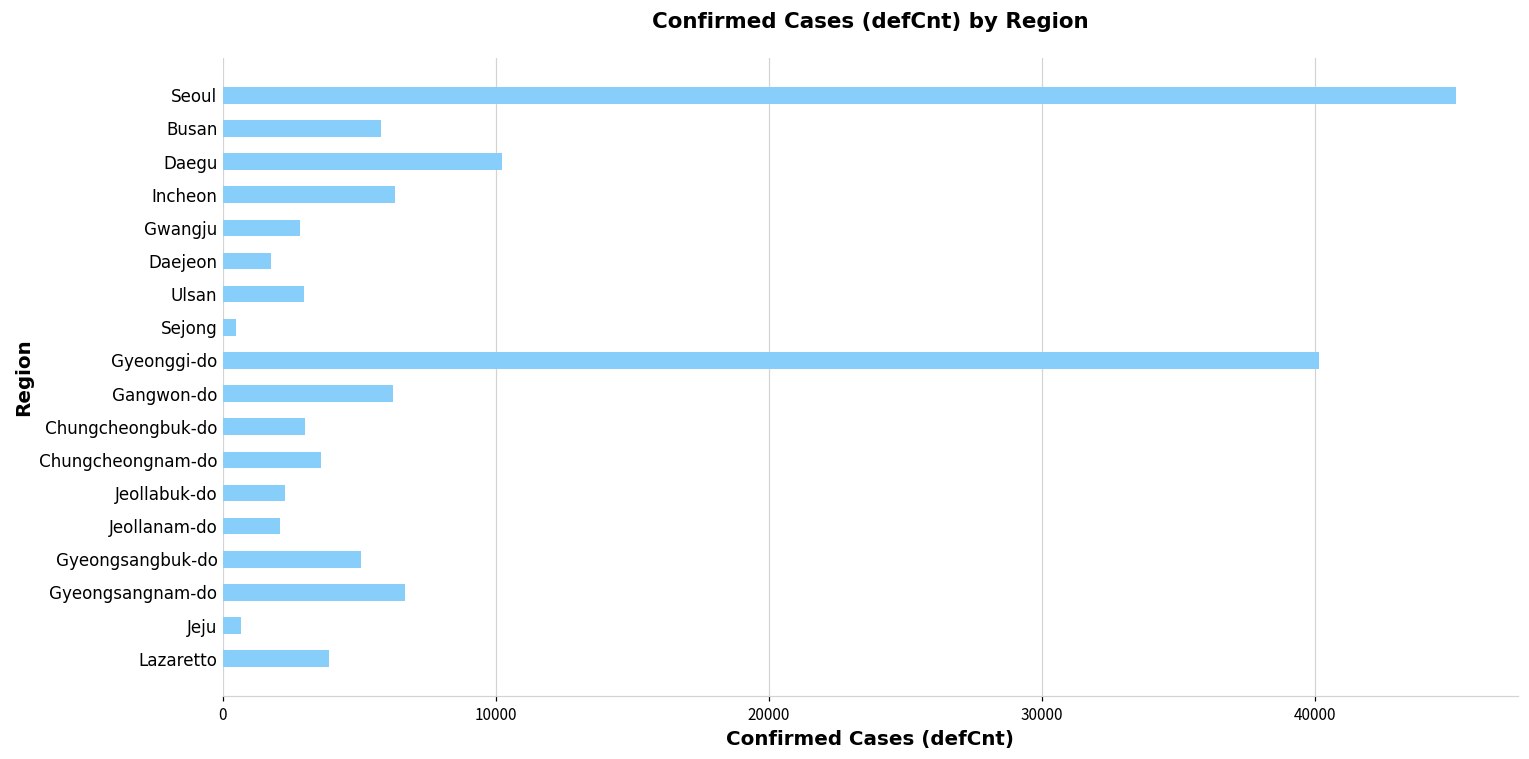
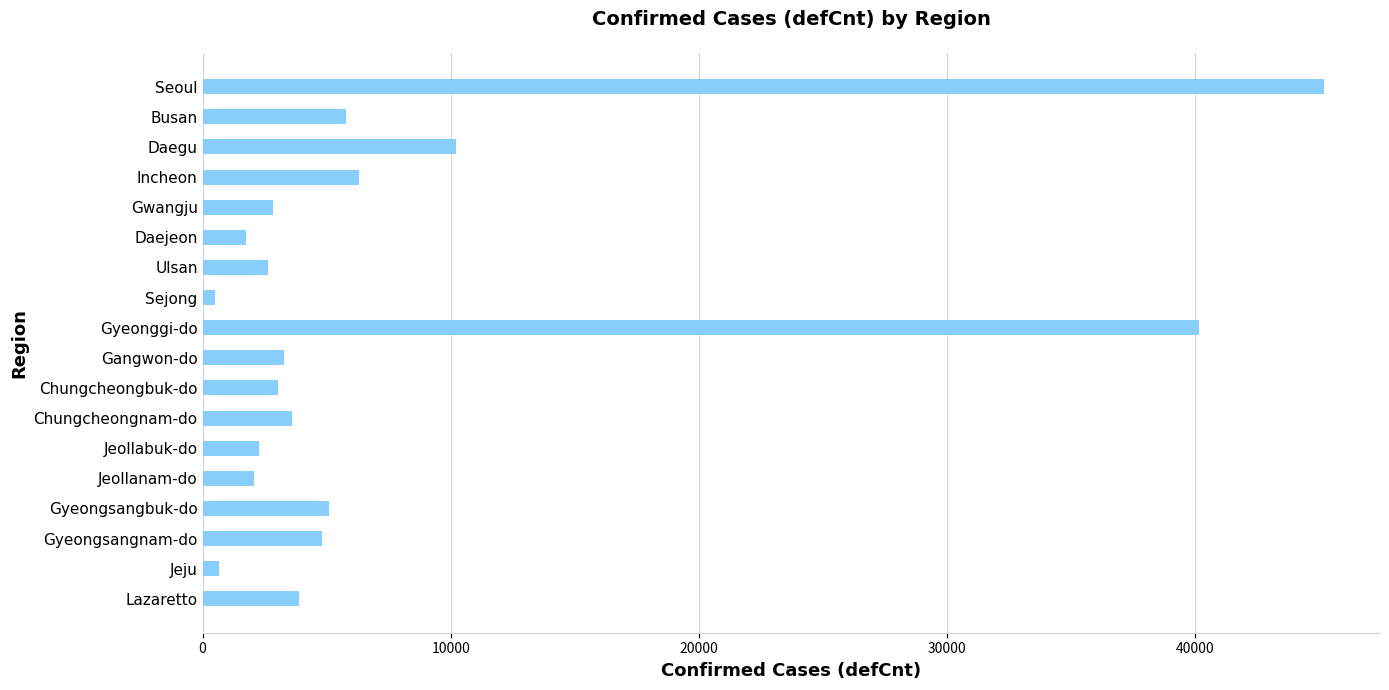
  {
    "Seoul": 45200,
    "Busan": 5800,
    "Daegu": 10200,
    "Incheon": 6300,
    "Gwangju": 2800,
    "Daejeon": 1700,
-   "Ulsan": 3000,
+   "Ulsan": 2600,
    "Sejong": 500,
    "Gyeonggi-do": 40200,
-   "Gangwon-do": 6200,
+   "Gangwon-do": 3300,
    "Chungcheongbuk-do": 3000,
    "Chungcheongnam-do": 3600,
    "Jeollabuk-do": 2300,
    "Jeollanam-do": 2100,
    "Gyeongsangbuk-do": 5100,
-   "Gyeongsangnam-do": 6700,
+   "Gyeongsangnam-do": 4800,
    "Jeju": 700,
    "Lazaretto": 3900
  }
